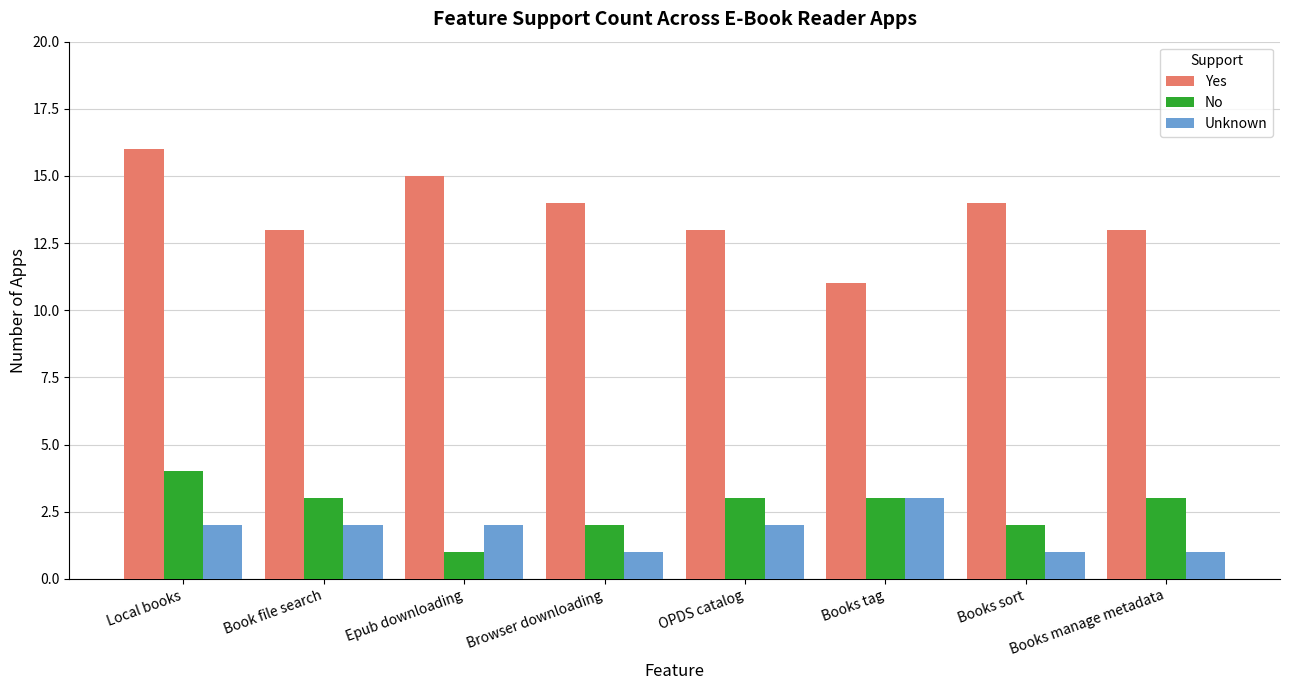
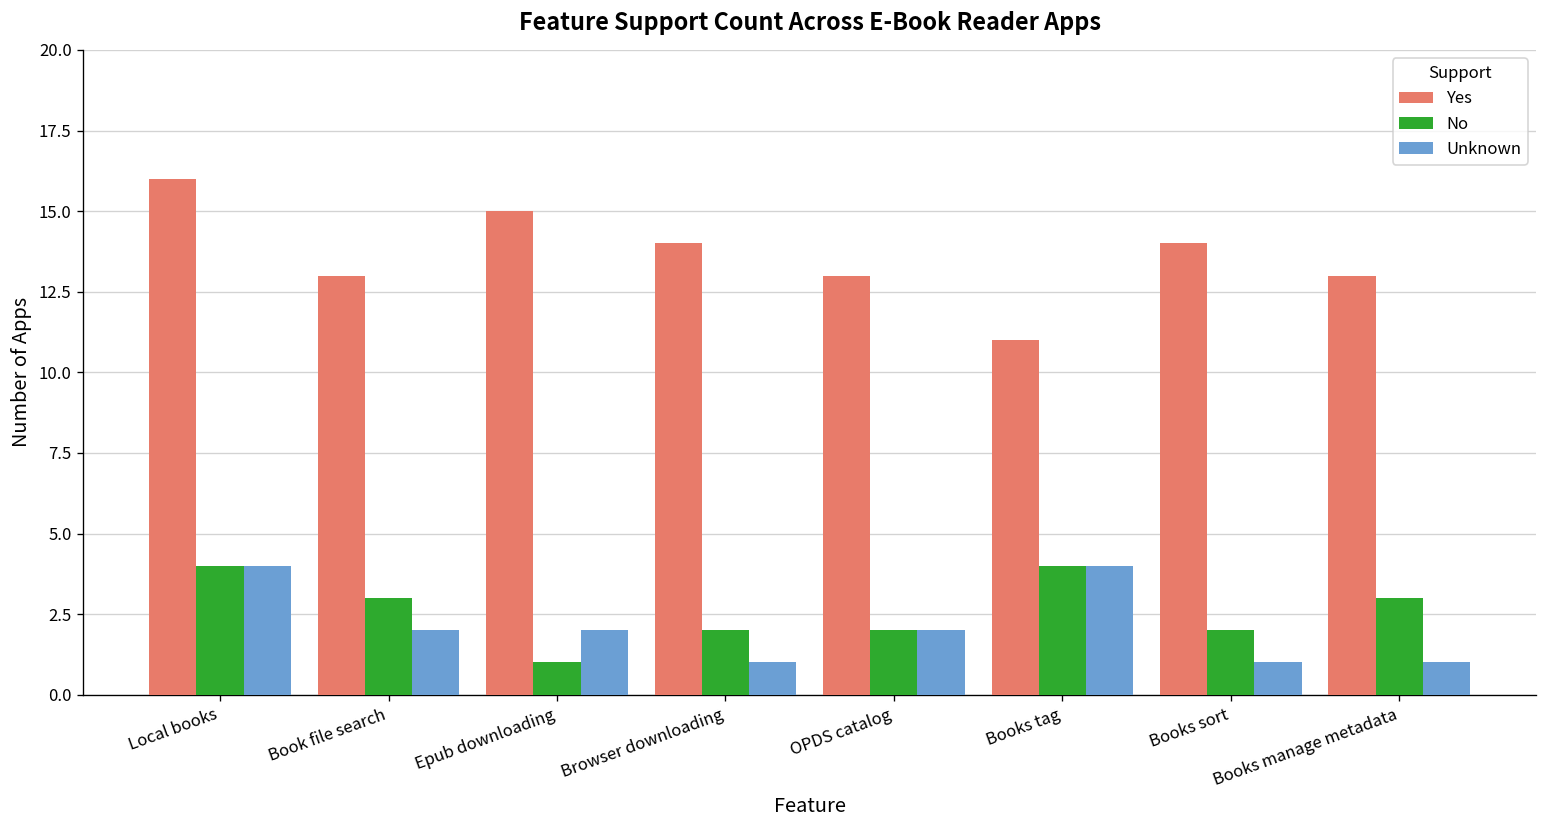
  {
    "Yes": {
      "Local books": 16,
      "Book file search": 13,
      "Epub downloading": 15,
      "Browser downloading": 14,
      "OPDS catalog": 13,
      "Books tag": 11,
      "Books sort": 14,
      "Books manage metadata": 13
    },
    "No": {
      "Local books": 4,
      "Book file search": 3,
      "Epub downloading": 1,
      "Browser downloading": 2,
-     "OPDS catalog": 3,
-     "Books tag": 3,
+     "OPDS catalog": 2,
+     "Books tag": 4,
      "Books sort": 2,
      "Books manage metadata": 3
    },
    "Unknown": {
-     "Local books": 2,
+     "Local books": 4,
      "Book file search": 2,
      "Epub downloading": 2,
      "Browser downloading": 1,
      "OPDS catalog": 2,
-     "Books tag": 3,
+     "Books tag": 4,
      "Books sort": 1,
      "Books manage metadata": 1
    }
  }
